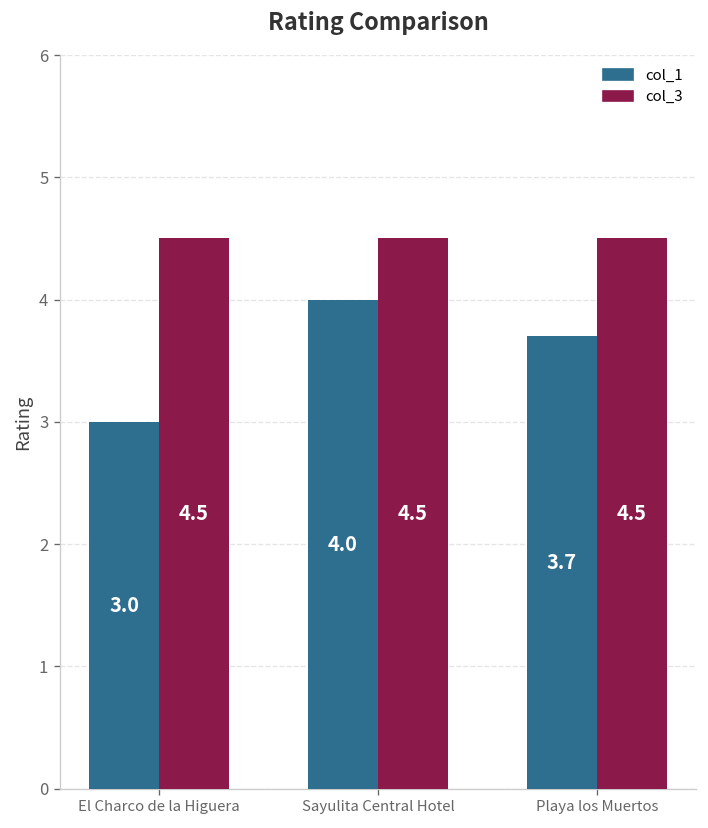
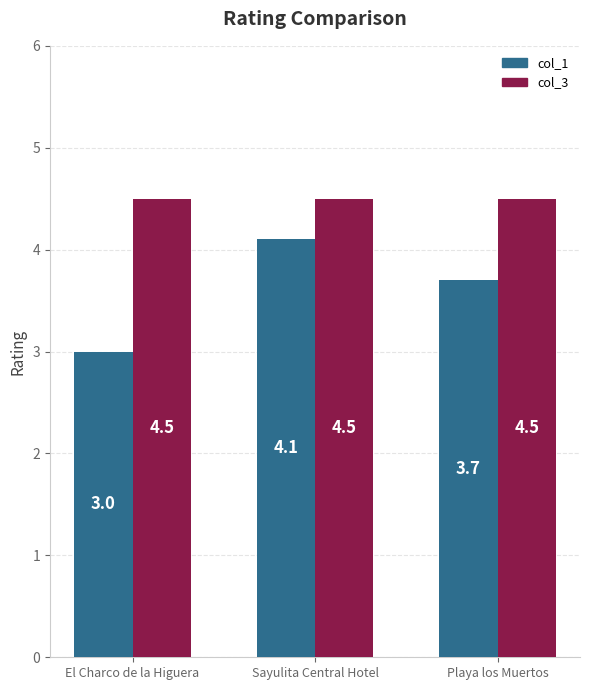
  {
    "col_1": {
      "El Charco de la Higuera": 3.0,
-     "Sayulita Central Hotel": 4.0,
+     "Sayulita Central Hotel": 4.1,
      "Playa los Muertos": 3.7
    },
    "col_3": {
      "El Charco de la Higuera": 4.5,
      "Sayulita Central Hotel": 4.5,
      "Playa los Muertos": 4.5
    }
  }
